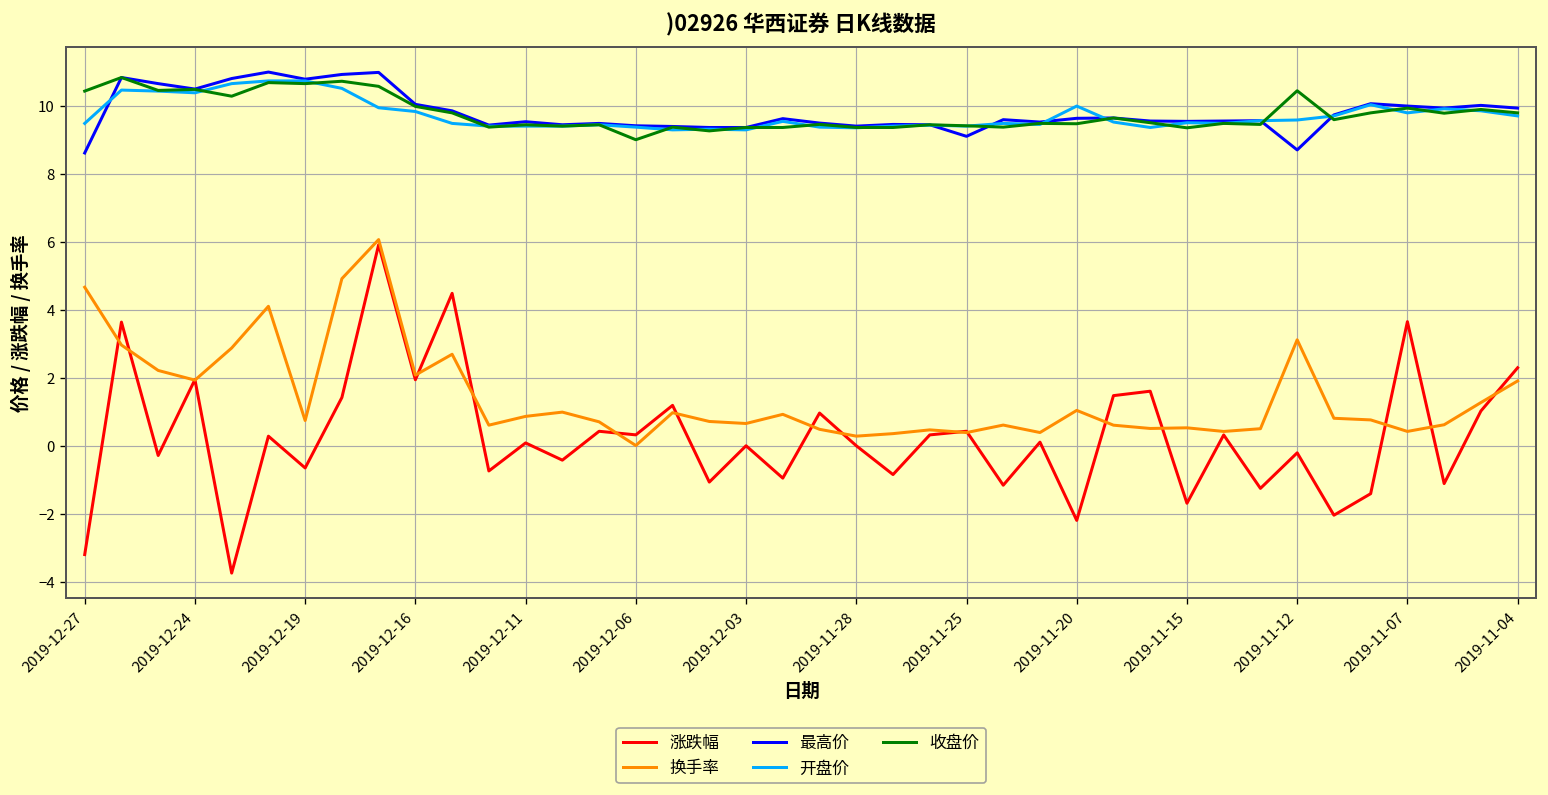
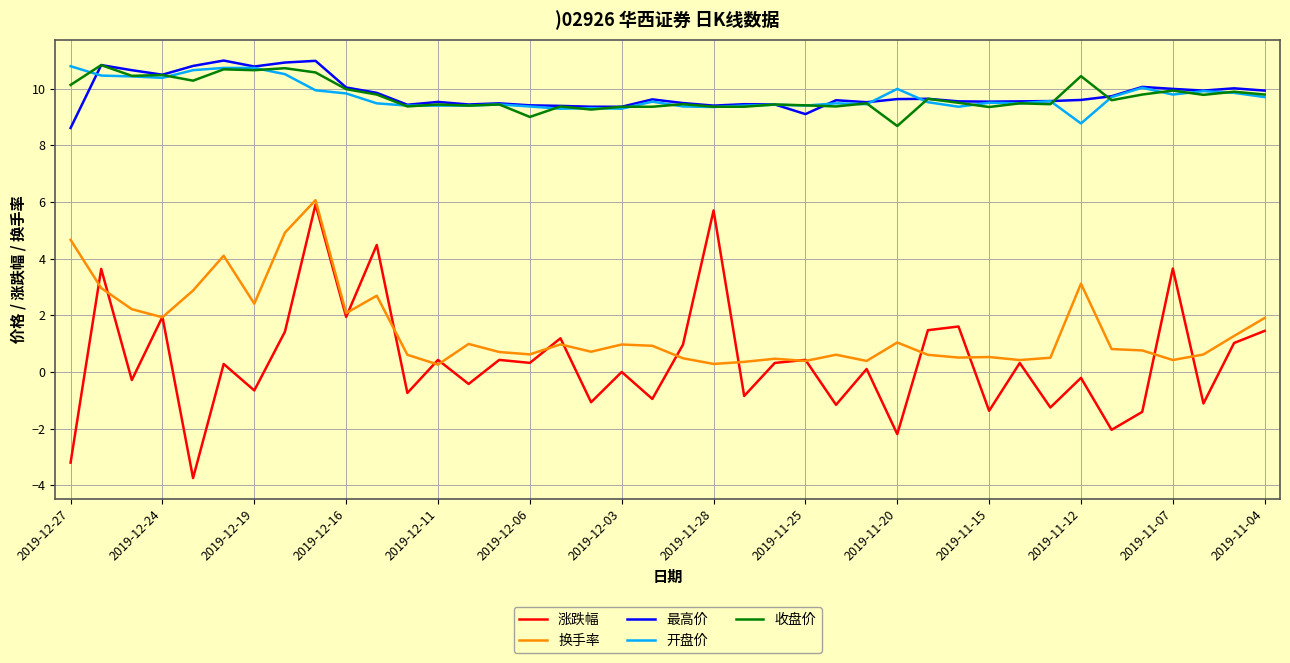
  {
    "涨跌幅": {
      "2019-12-27": -3.2,
      "2019-12-19": -0.7,
      "2019-12-16": 1.9,
-     "2019-12-11": 0.1,
+     "2019-12-11": 0.4,
      "2019-12-06": 0.3,
      "2019-12-03": 0.0,
-     "2019-11-28": 0.0,
+     "2019-11-28": 5.7,
      "2019-11-20": -2.2,
-     "2019-11-15": -1.7,
+     "2019-11-15": -1.4,
      "2019-11-12": -0.2,
      "2019-11-07": 3.6,
-     "2019-11-04": 2.3
+     "2019-11-04": 1.5
    },
    "换手率": {
      "2019-12-27": 4.7,
-     "2019-12-19": 0.7,
+     "2019-12-19": 2.4,
      "2019-12-16": 2.1,
-     "2019-12-11": 0.9,
-     "2019-12-06": 0.0,
-     "2019-12-03": 0.7,
+     "2019-12-11": 0.3,
+     "2019-12-06": 0.6,
+     "2019-12-03": 1.0,
      "2019-11-28": 0.3,
      "2019-11-20": 1.0,
      "2019-11-15": 0.5,
      "2019-11-12": 3.1,
      "2019-11-07": 0.4,
      "2019-11-04": 1.9
    },
    "最高价": {
      "2019-12-27": 8.6,
      "2019-11-25": 9.1,
      "2019-11-20": 9.6,
-     "2019-11-12": 8.7,
+     "2019-11-12": 9.6,
      "2019-11-04": 9.9
    },
    "开盘价": {
-     "2019-12-27": 9.5,
+     "2019-12-27": 10.8,
      "2019-12-24": 10.4,
      "2019-12-16": 9.8,
      "2019-11-20": 10.0,
-     "2019-11-12": 9.6,
+     "2019-11-12": 8.8,
      "2019-11-07": 9.8
    },
    "收盘价": {
-     "2019-12-27": 10.4,
+     "2019-12-27": 10.1,
      "2019-12-06": 9.0,
-     "2019-11-20": 9.5,
+     "2019-11-20": 8.7,
      "2019-11-15": 9.4,
      "2019-11-12": 10.4
    }
  }
